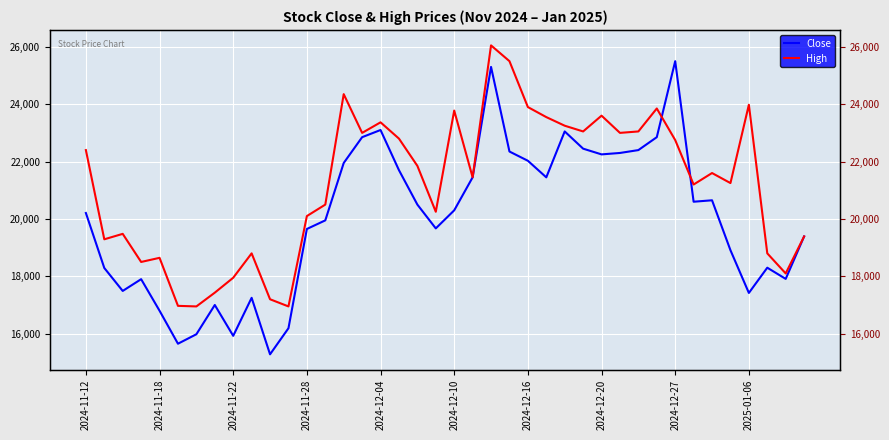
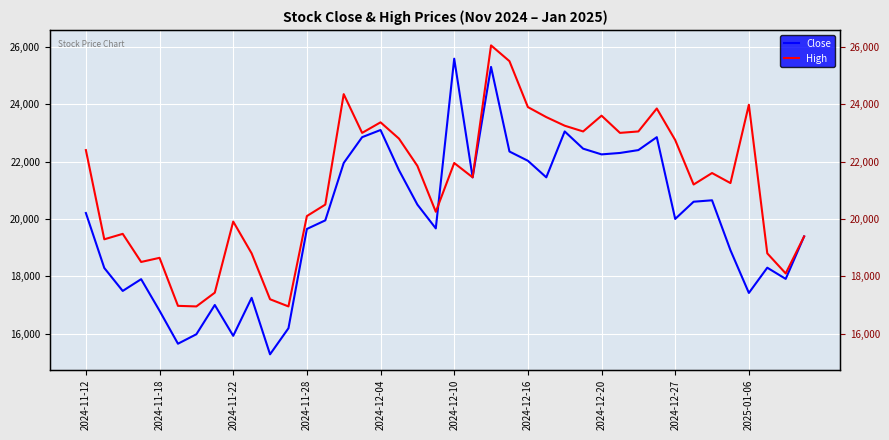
  {
    "Close": {
      "2024-11-12": "20,200",
      "2024-11-18": "16,800",
      "2024-11-22": "15,900",
      "2024-11-28": "19,700",
      "2024-12-04": "23,100",
-     "2024-12-10": "20,300",
+     "2024-12-10": "25,600",
      "2024-12-16": "22,000",
      "2024-12-20": "22,300",
-     "2024-12-27": "25,500",
+     "2024-12-27": "20,000",
      "2025-01-06": "17,400"
    },
    "High": {
      "2024-11-12": "22,400",
      "2024-11-18": "18,600",
-     "2024-11-22": "18,000",
+     "2024-11-22": "19,900",
      "2024-11-28": "20,100",
      "2024-12-04": "23,400",
-     "2024-12-10": "23,800",
+     "2024-12-10": "22,000",
      "2024-12-16": "23,900",
      "2024-12-20": "23,600",
      "2024-12-27": "22,800",
      "2025-01-06": "24,000"
    }
  }
